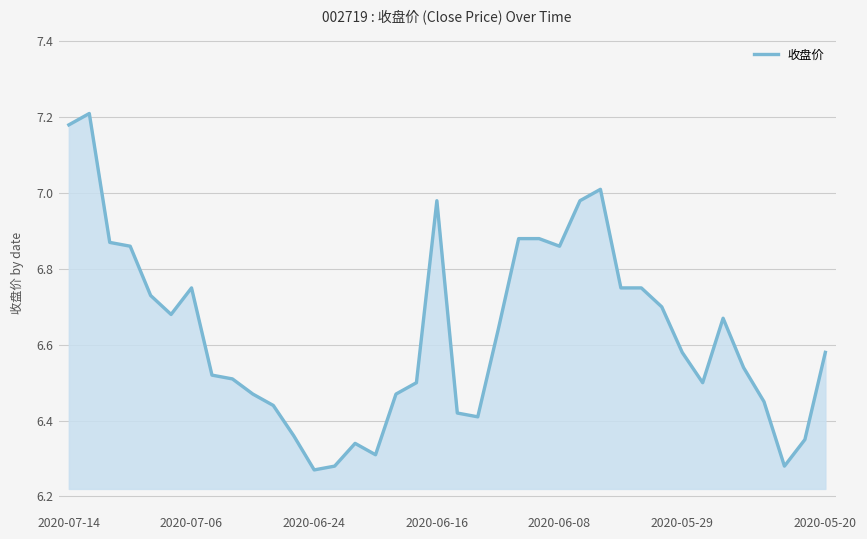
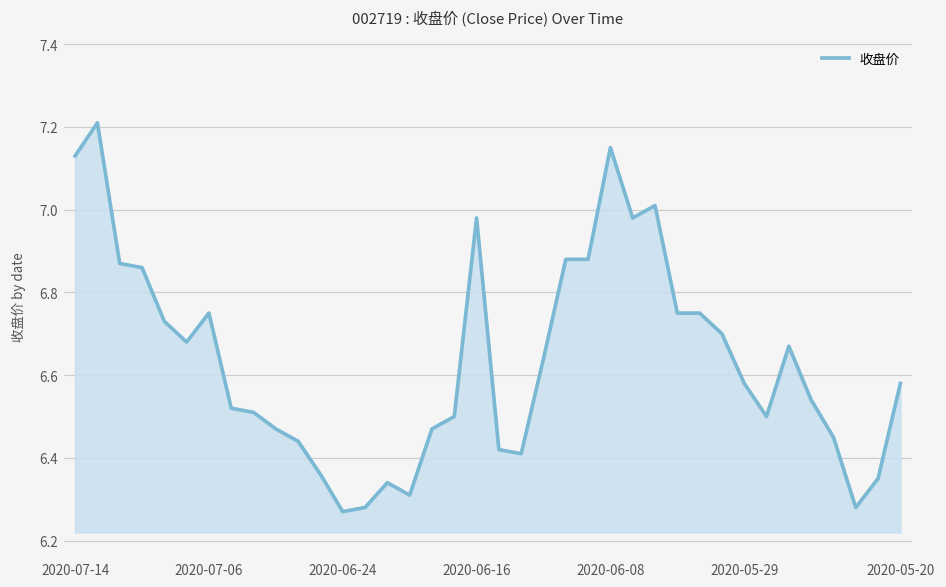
  {
-   "2020-07-14": 7.18,
+   "2020-07-14": 7.13,
    "2020-07-06": 6.75,
    "2020-06-24": 6.27,
    "2020-06-16": 6.98,
-   "2020-06-08": 6.86,
+   "2020-06-08": 7.15,
    "2020-05-29": 6.58,
    "2020-05-20": 6.58
  }
